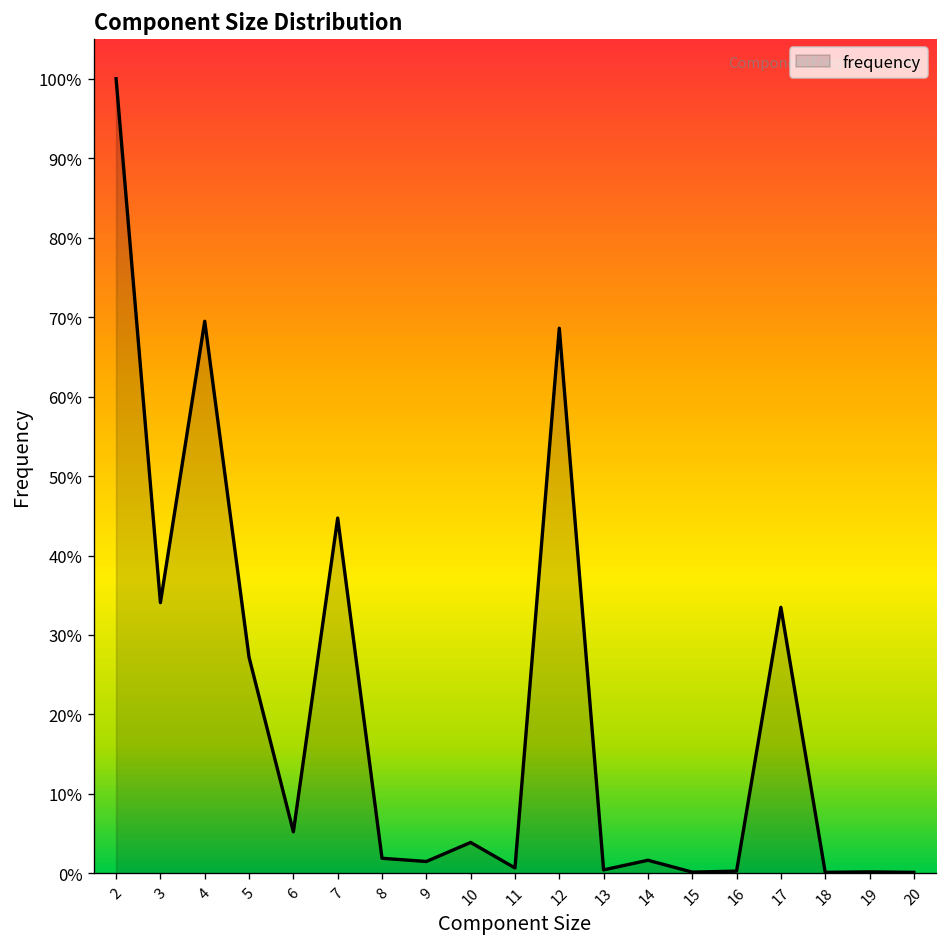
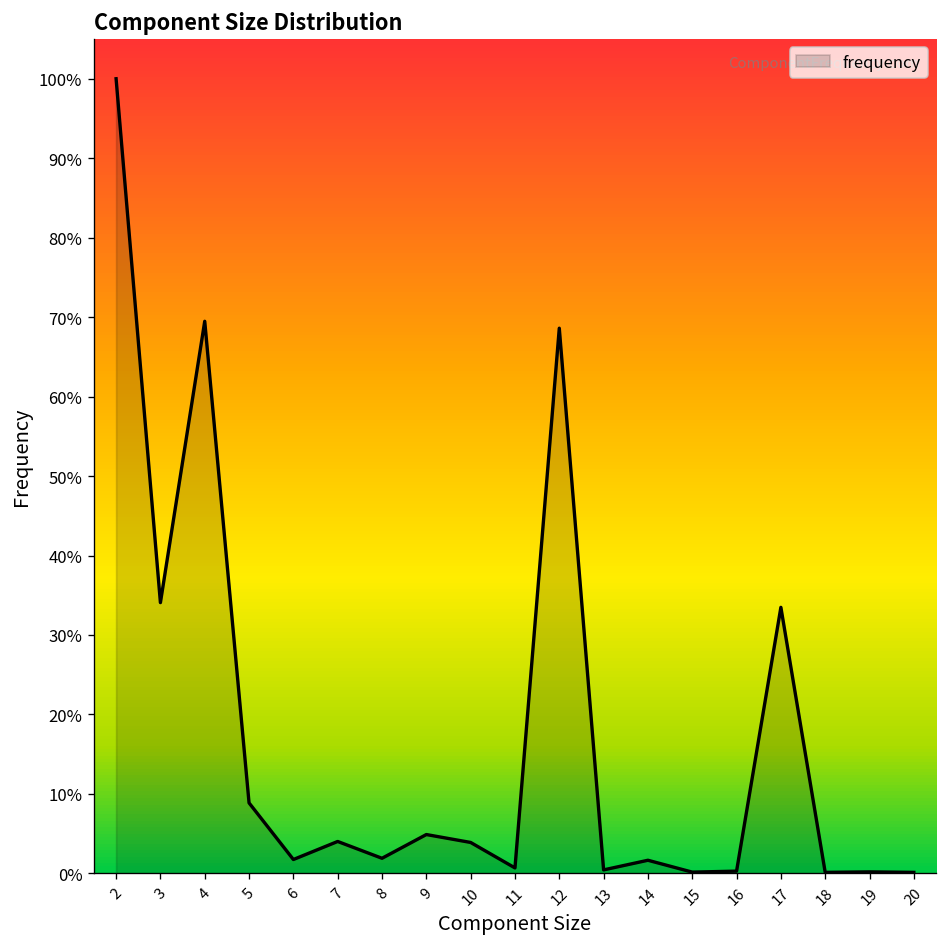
  {
    "2": "100%",
    "3": "34%",
    "4": "69%",
-   "5": "27%",
-   "6": "5%",
-   "7": "45%",
+   "5": "9%",
+   "6": "2%",
+   "7": "4%",
    "8": "2%",
-   "9": "1%",
+   "9": "5%",
    "10": "4%",
    "11": "1%",
    "12": "69%",
    "13": "0%",
    "14": "2%",
    "15": "0%",
    "16": "0%",
    "17": "33%",
    "18": "0%",
    "19": "0%",
    "20": "0%"
  }
